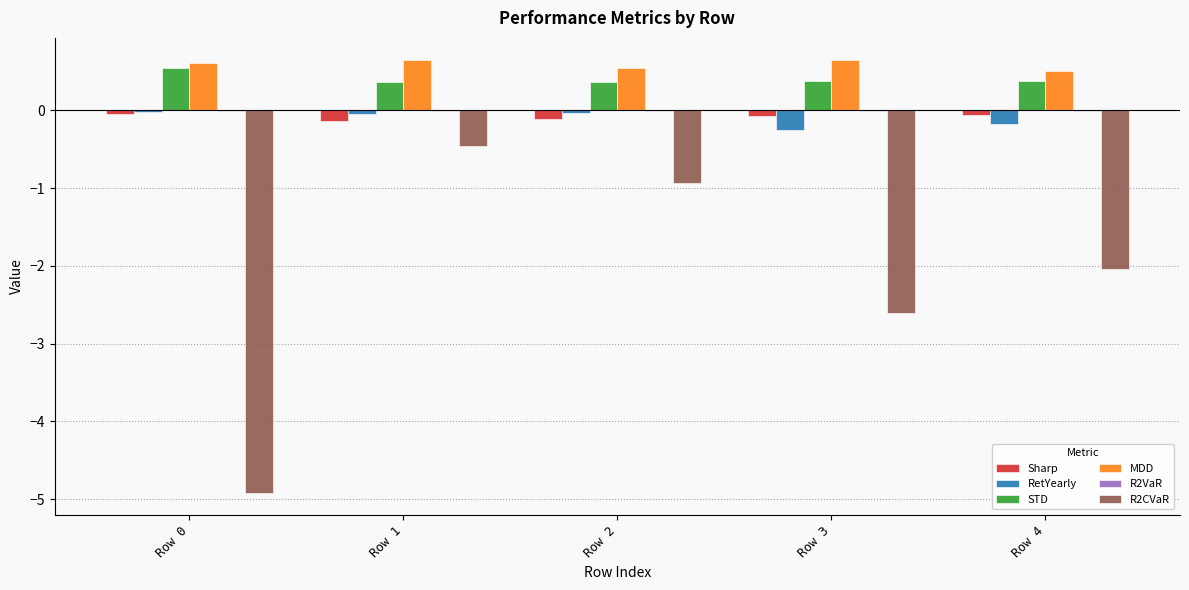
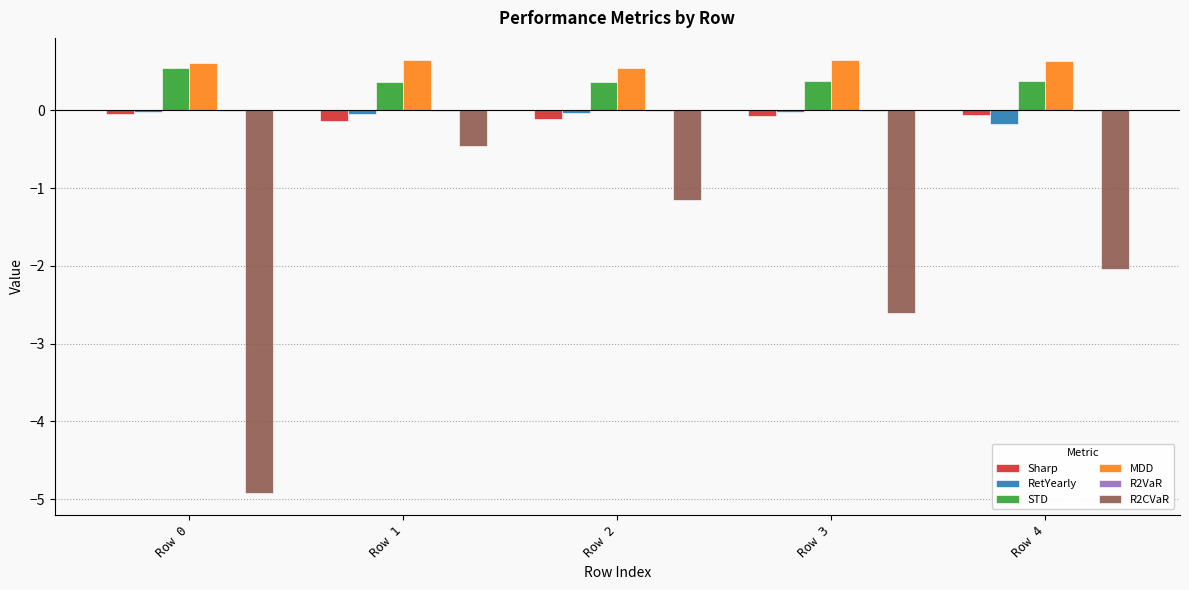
  {
    "Sharp": {
      "Row 0": 0.0,
      "Row 1": -0.1,
      "Row 2": -0.1,
      "Row 3": -0.1,
      "Row 4": -0.1
    },
    "RetYearly": {
      "Row 1": -0.1,
      "Row 2": 0.0,
-     "Row 3": -0.3,
+     "Row 3": 0.0,
      "Row 4": -0.2
    },
    "STD": {
      "Row 0": 0.5,
      "Row 1": 0.4,
      "Row 2": 0.4,
      "Row 3": 0.4,
      "Row 4": 0.4
    },
    "MDD": {
      "Row 0": 0.6,
      "Row 1": 0.7,
      "Row 2": 0.5,
      "Row 3": 0.7,
-     "Row 4": 0.5
+     "Row 4": 0.6
    },
    "R2CVaR": {
      "Row 0": -4.9,
      "Row 1": -0.5,
-     "Row 2": -0.9,
+     "Row 2": -1.1,
      "Row 3": -2.6,
      "Row 4": -2.0
    }
  }
